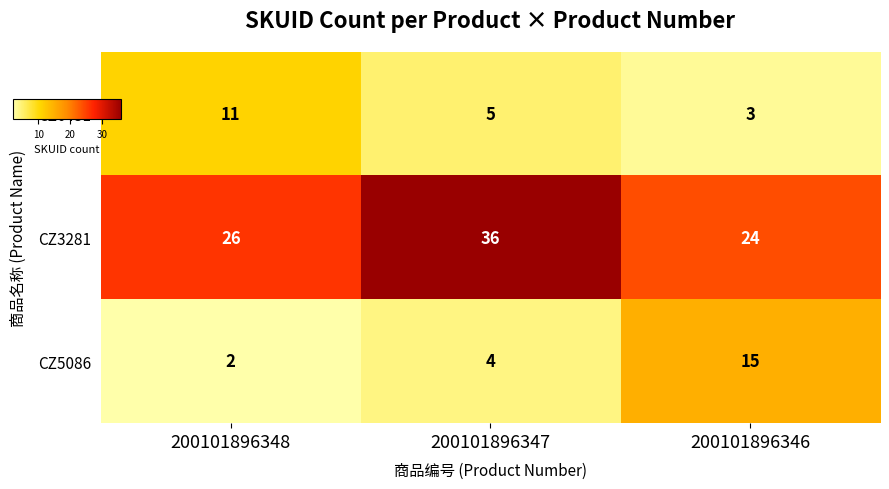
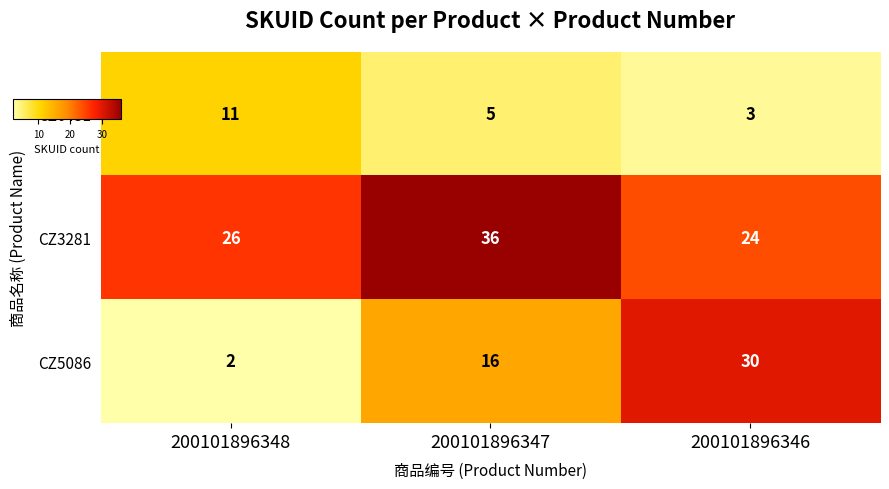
  {
    "CZ3281": {
      "200101896348": 26,
      "200101896347": 36,
      "200101896346": 24
    },
    "CZ5086": {
      "200101896348": 2,
-     "200101896347": 4,
-     "200101896346": 15
+     "200101896347": 16,
+     "200101896346": 30
    }
  }
